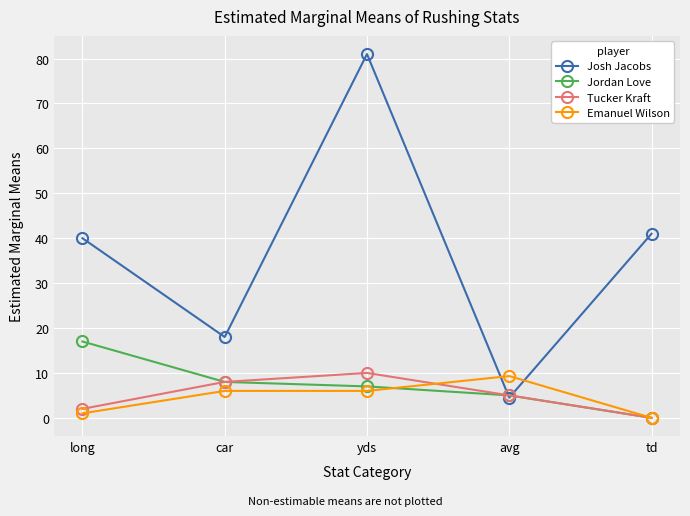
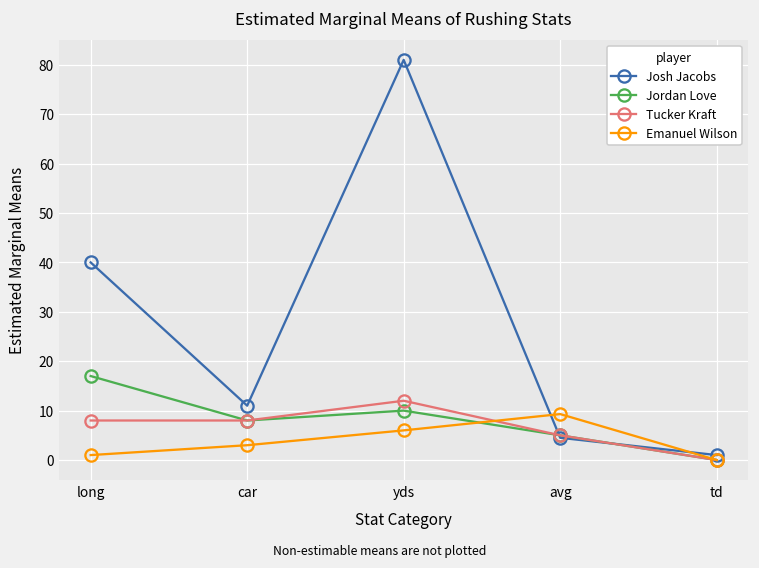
  {
    "Josh Jacobs": {
      "long": 40,
-     "car": 18,
+     "car": 11,
      "yds": 81,
-     "td": 41
+     "td": 1
    },
    "Jordan Love": {
      "long": 17,
-     "yds": 7
+     "yds": 10
    },
    "Tucker Kraft": {
-     "long": 2,
-     "yds": 10
+     "long": 8,
+     "yds": 12
    },
    "Emanuel Wilson": {
      "long": 1,
-     "car": 6,
+     "car": 3,
      "yds": 6,
      "avg": 9
    }
  }
